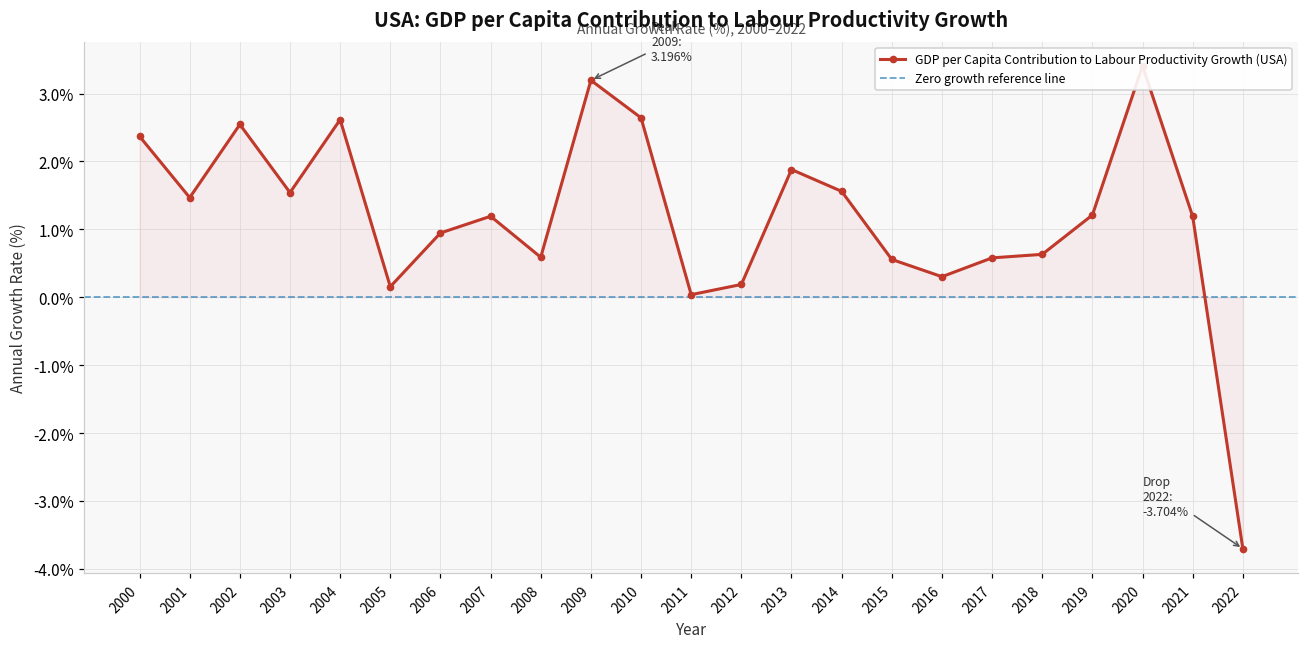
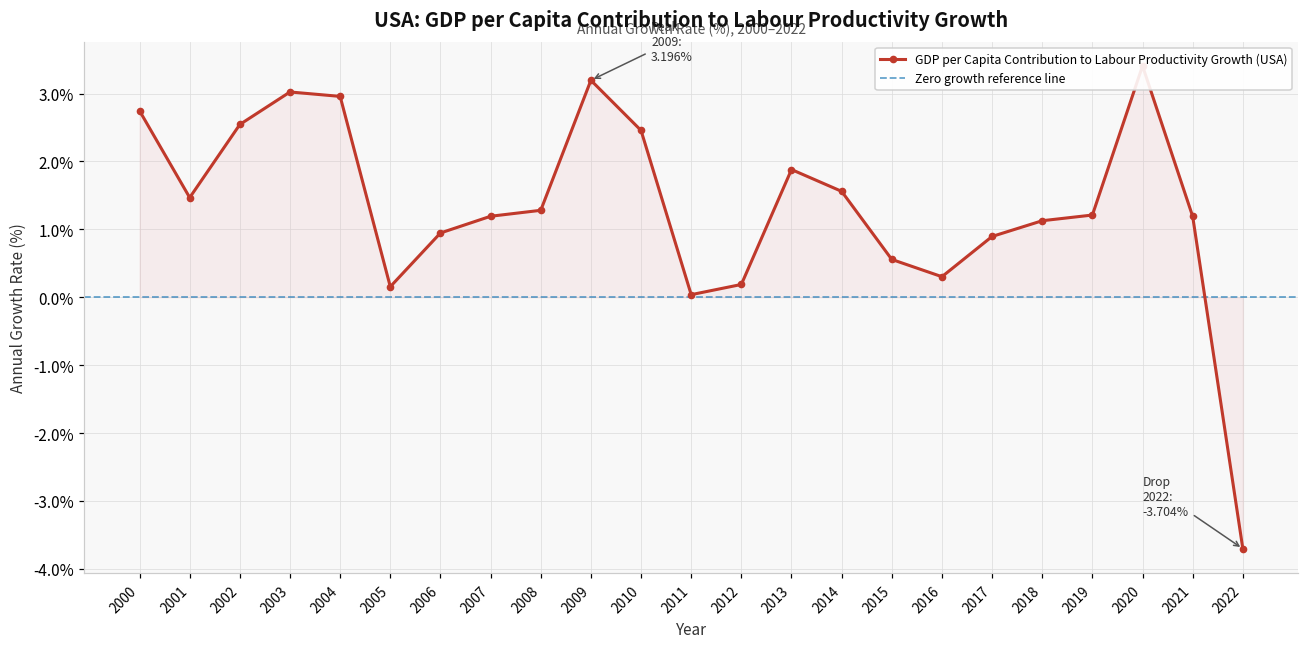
  {
    "GDP per Capita Contribution to Labour Productivity Growth (USA)": {
-     "2000": "2.4%",
-     "2003": "1.5%",
-     "2004": "2.6%",
-     "2008": "0.6%",
-     "2010": "2.6%",
-     "2017": "0.6%",
-     "2018": "0.6%"
+     "2000": "2.7%",
+     "2003": "3.0%",
+     "2004": "3.0%",
+     "2008": "1.3%",
+     "2010": "2.5%",
+     "2017": "0.9%",
+     "2018": "1.1%"
    }
  }
